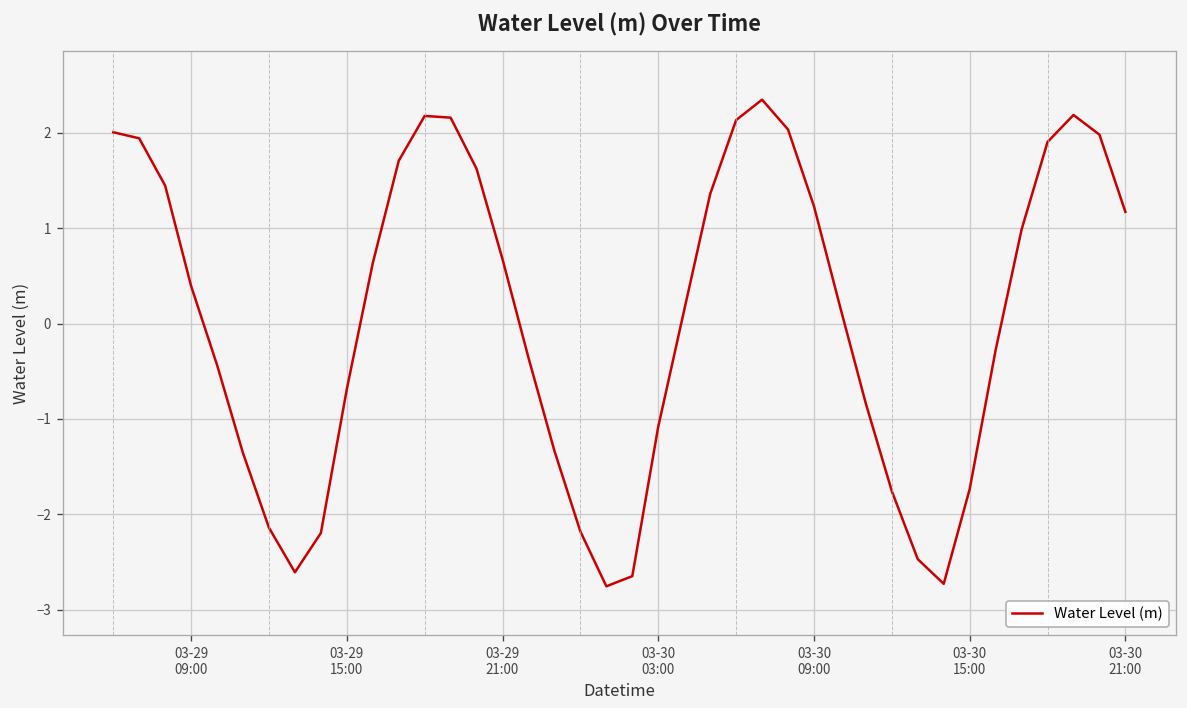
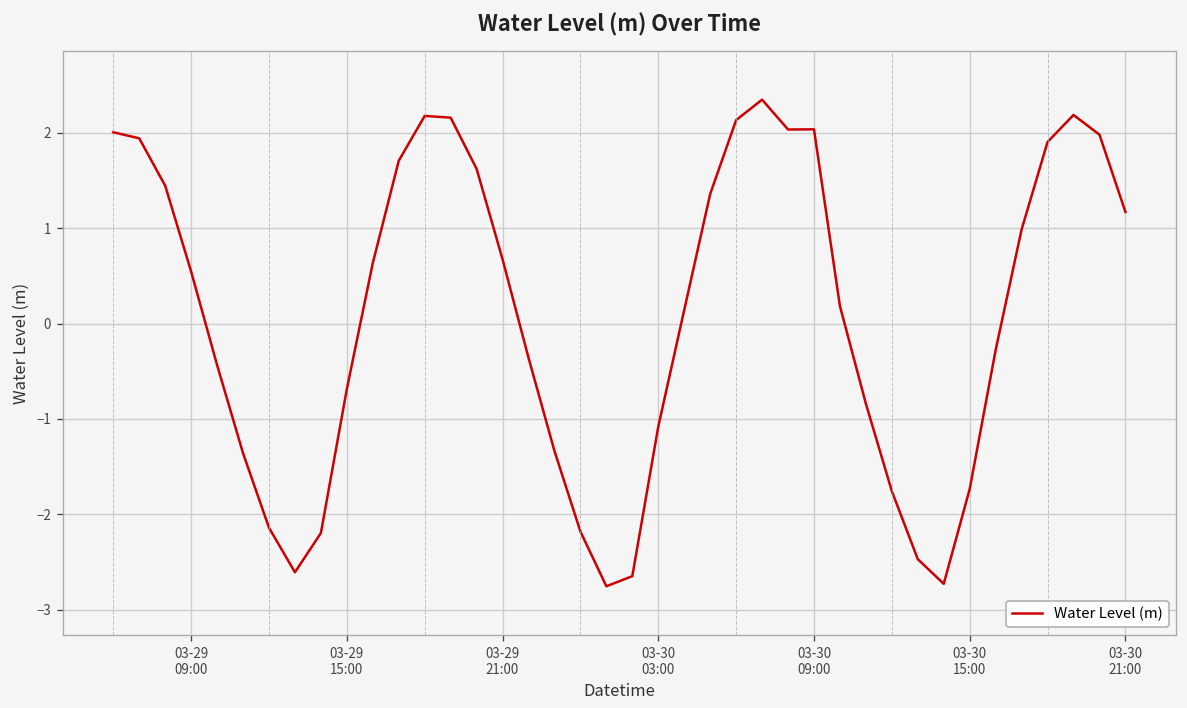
  {
-   "03-29 09:00": 0.4,
+   "03-29 09:00": 0.5,
    "03-29 15:00": -0.7,
    "03-29 21:00": 0.7,
    "03-30 03:00": -1.1,
-   "03-30 09:00": 1.2,
+   "03-30 09:00": 2.0,
    "03-30 15:00": -1.7,
    "03-30 21:00": 1.2
  }
